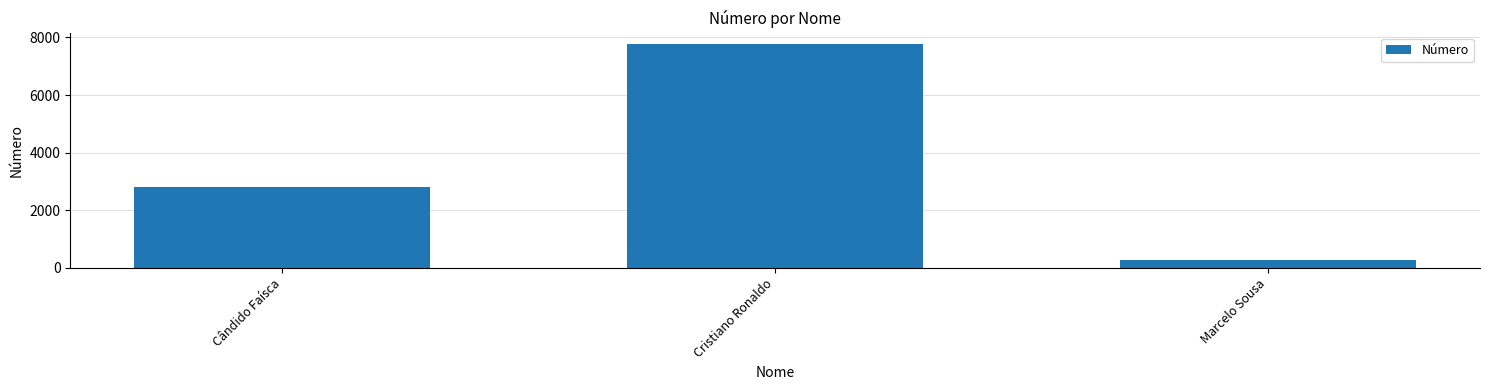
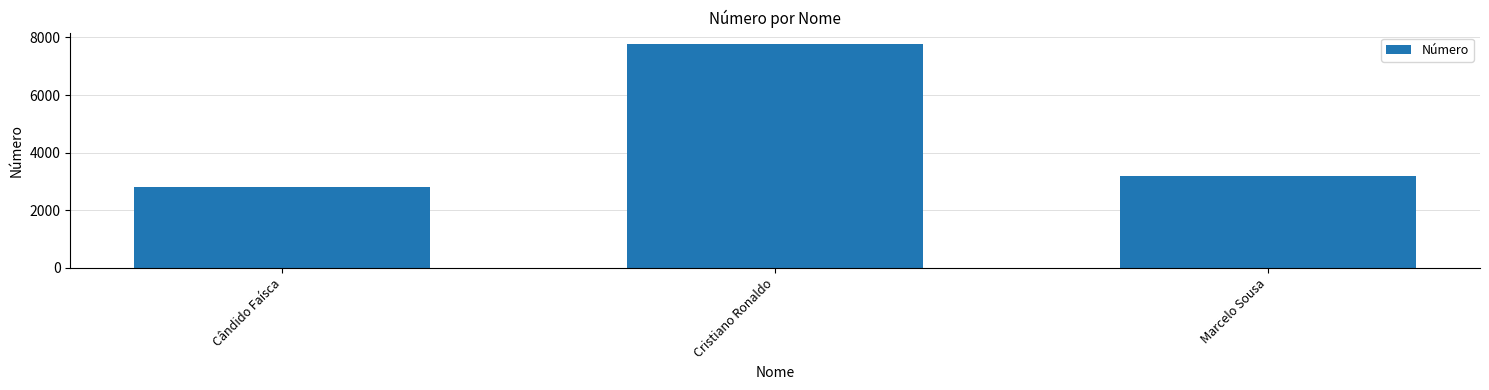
  {
    "Cândido Faísca": 2800,
    "Cristiano Ronaldo": 7800,
-   "Marcelo Sousa": 300
+   "Marcelo Sousa": 3200
  }
